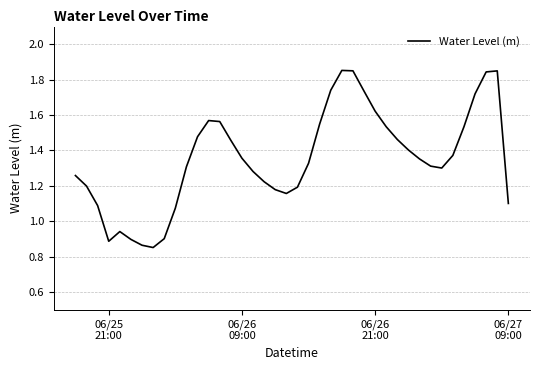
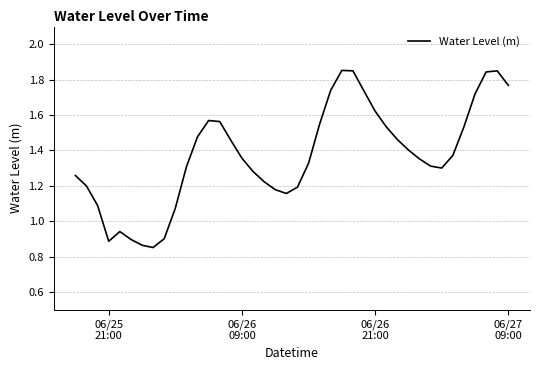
  {
    "06/25 21:00": 0.89,
    "06/26 09:00": 1.36,
    "06/26 21:00": 1.62,
-   "06/27 09:00": 1.10
+   "06/27 09:00": 1.77
  }
